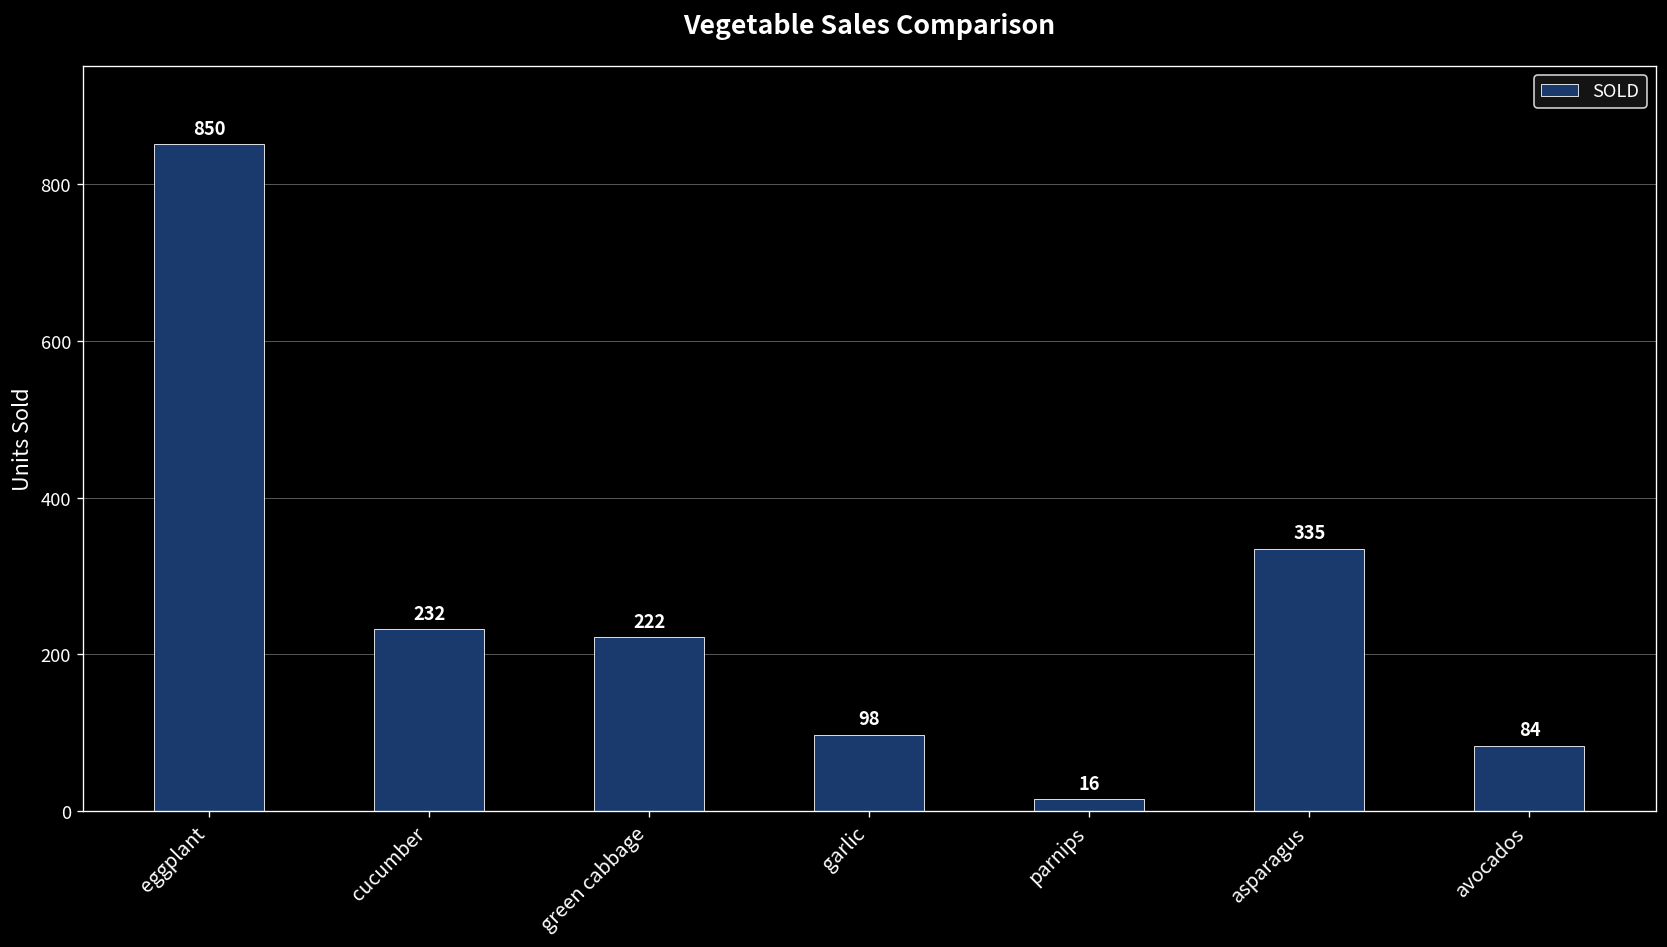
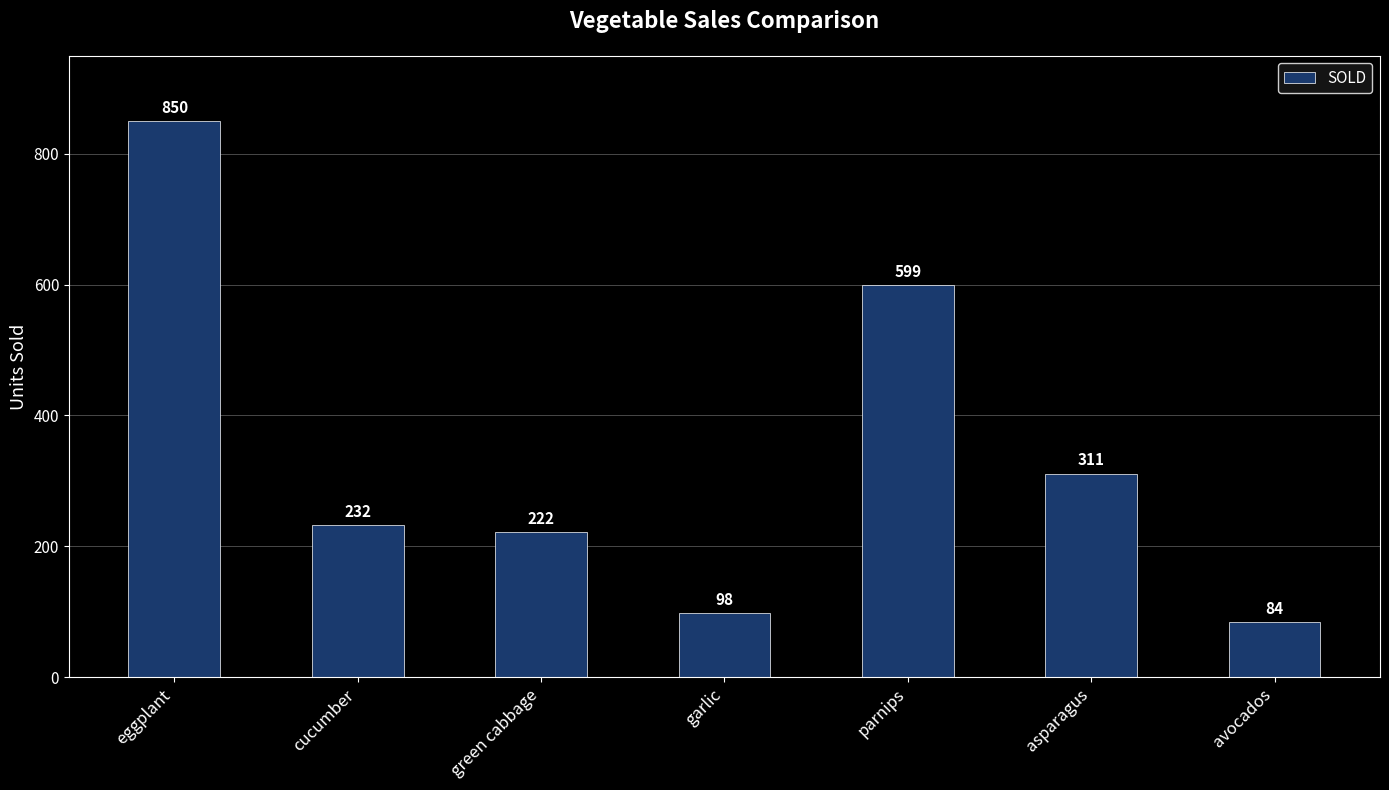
  {
    "eggplant": 850,
    "cucumber": 232,
    "green cabbage": 222,
    "garlic": 98,
-   "parnips": 16,
-   "asparagus": 335,
+   "parnips": 599,
+   "asparagus": 311,
    "avocados": 84
  }
